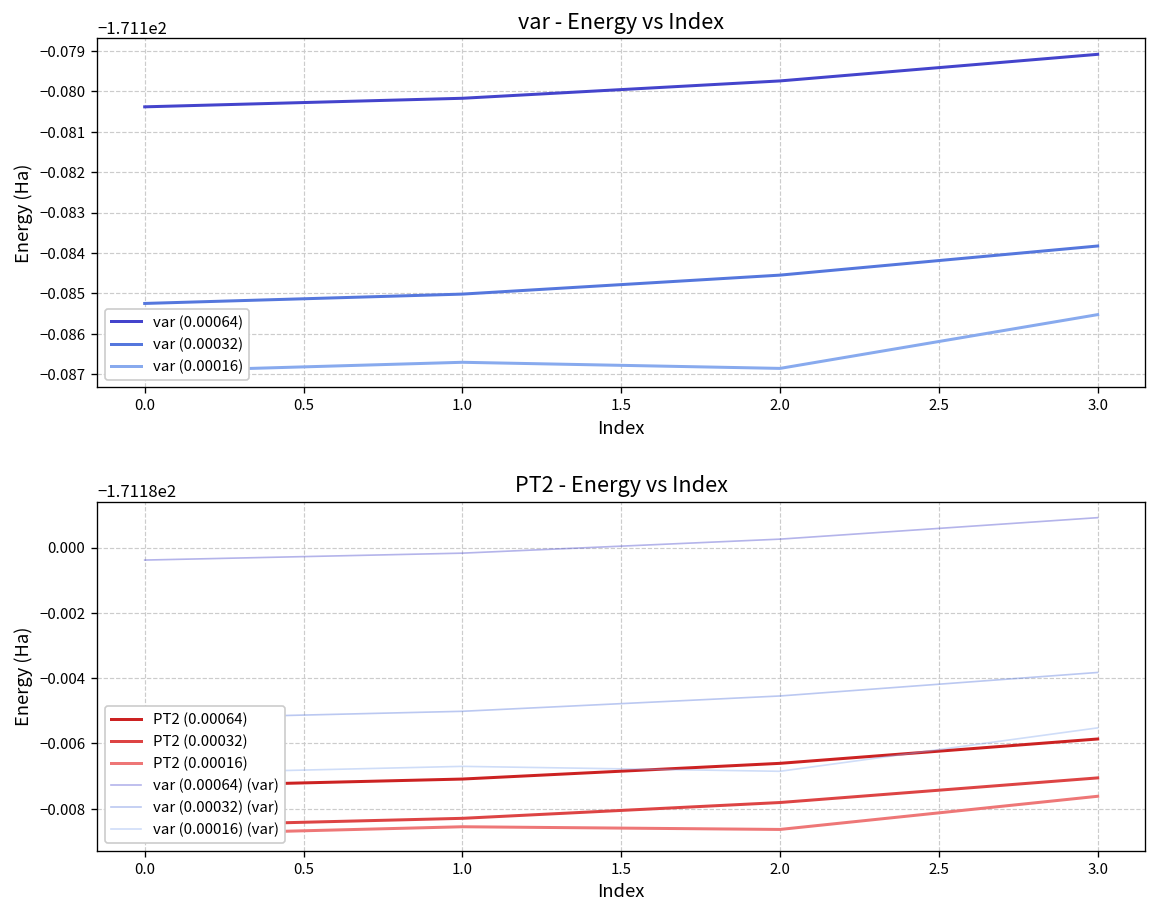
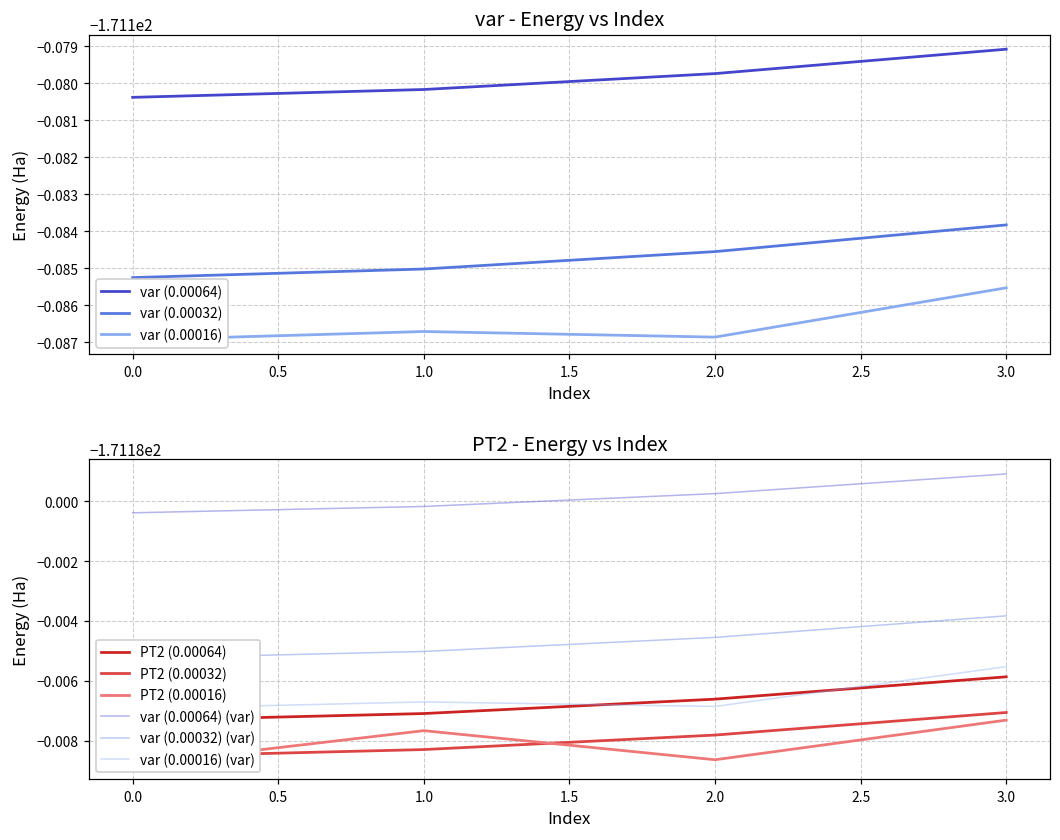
  {
    "var - Energy vs Index": {
      "var (0.00016)": {
        "1.0": -171.1867,
        "2.0": -171.1869,
        "3.0": -171.1855
      }
    },
    "PT2 - Energy vs Index": {
      "PT2 (0.00016)": {
-       "1.0": -171.1886,
+       "1.0": -171.1877,
        "2.0": -171.1886,
-       "3.0": -171.1876
+       "3.0": -171.1873
      }
    }
  }
